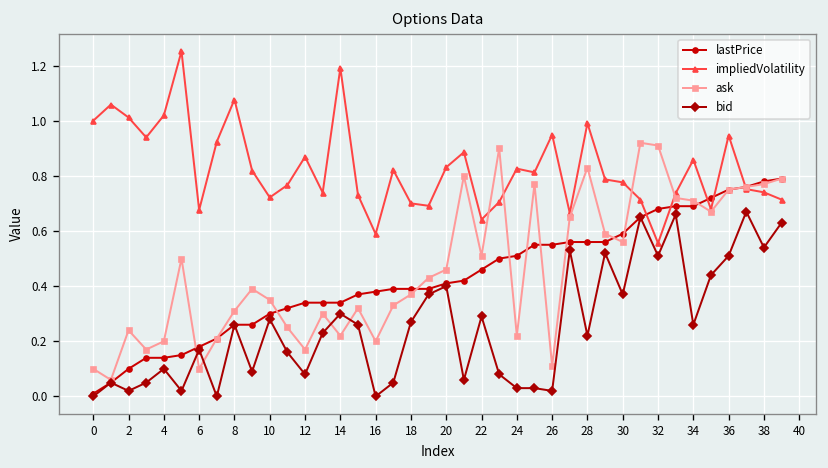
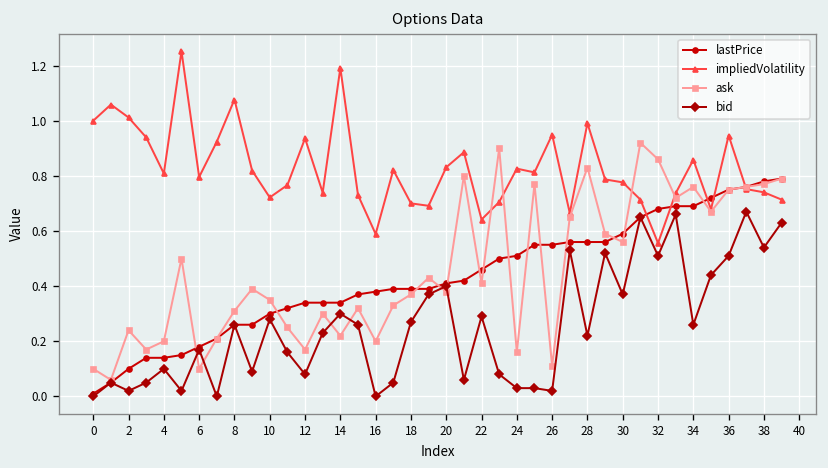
  {
    "impliedVolatility": {
      "0": 1.00,
      "2": 1.01,
-     "4": 1.02,
-     "6": 0.68,
+     "4": 0.81,
+     "6": 0.80,
      "8": 1.08,
      "10": 0.72,
-     "12": 0.87,
+     "12": 0.94,
      "14": 1.19,
      "16": 0.59,
      "18": 0.70,
      "20": 0.83,
      "22": 0.64,
      "24": 0.83,
      "26": 0.95,
      "28": 0.99,
      "30": 0.78,
      "32": 0.56,
      "34": 0.86,
      "36": 0.95,
      "38": 0.74
    },
    "ask": {
      "0": 0.10,
      "2": 0.24,
      "4": 0.20,
      "6": 0.10,
      "8": 0.31,
      "10": 0.35,
      "12": 0.17,
      "14": 0.22,
      "16": 0.20,
      "18": 0.37,
-     "20": 0.46,
-     "22": 0.51,
-     "24": 0.22,
+     "20": 0.38,
+     "22": 0.41,
+     "24": 0.16,
      "26": 0.11,
      "28": 0.83,
      "30": 0.56,
-     "32": 0.91,
-     "34": 0.71
+     "32": 0.86,
+     "34": 0.76
    }
  }
